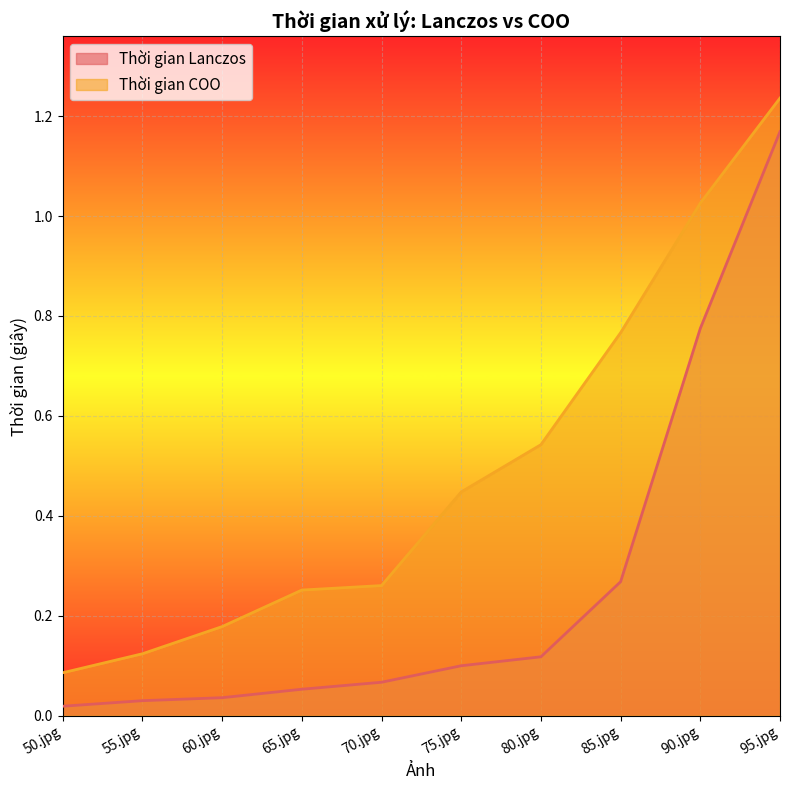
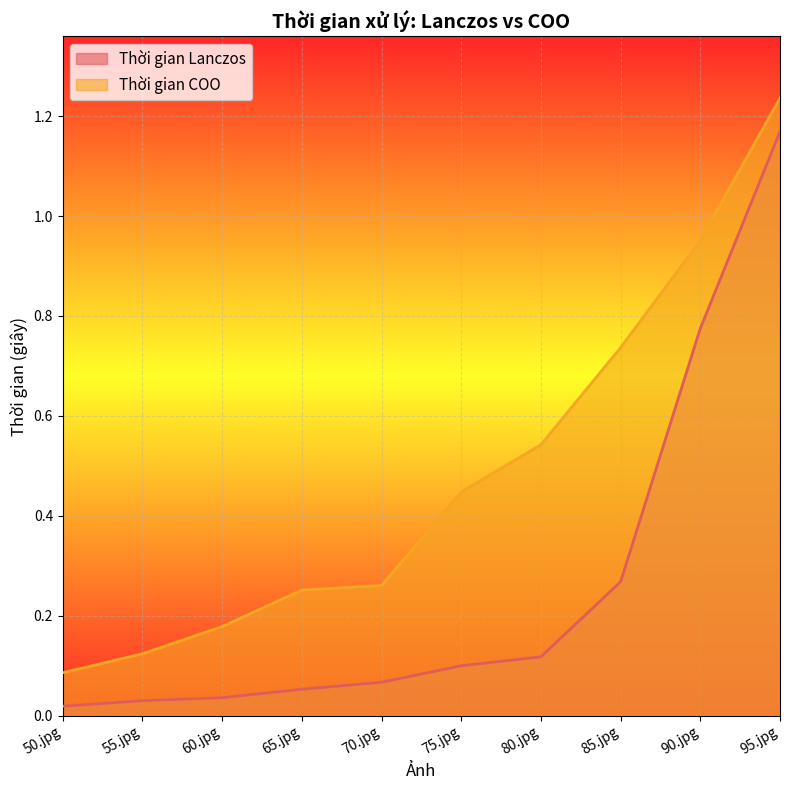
  {
    "Thời gian Lanczos": {
      "50.jpg": 0.02,
      "55.jpg": 0.03,
      "60.jpg": 0.04,
      "65.jpg": 0.05,
      "70.jpg": 0.07,
      "75.jpg": 0.10,
      "80.jpg": 0.12,
      "85.jpg": 0.27,
      "90.jpg": 0.78,
      "95.jpg": 1.17
    },
    "Thời gian COO": {
      "50.jpg": 0.09,
      "55.jpg": 0.12,
      "60.jpg": 0.18,
      "65.jpg": 0.25,
      "70.jpg": 0.26,
      "75.jpg": 0.45,
      "80.jpg": 0.54,
-     "85.jpg": 0.77,
-     "90.jpg": 1.03,
+     "85.jpg": 0.74,
+     "90.jpg": 0.95,
      "95.jpg": 1.24
    }
  }
